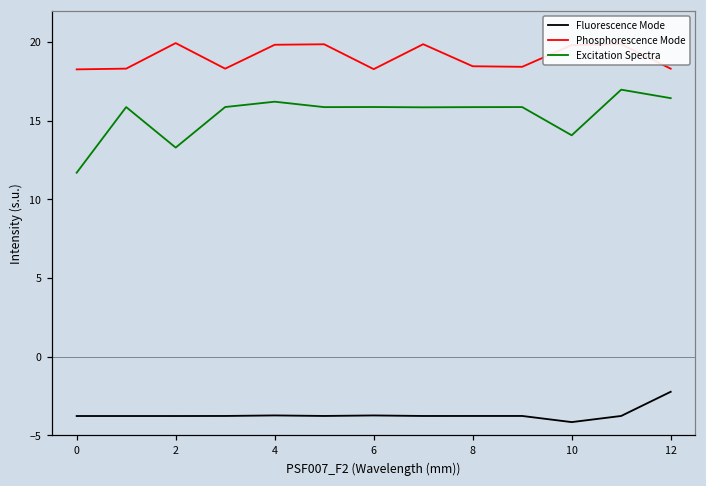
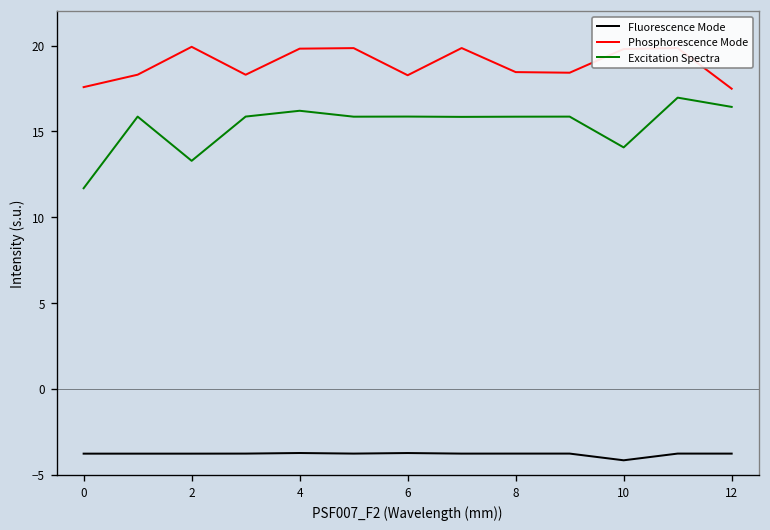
  {
    "Fluorescence Mode": {
      "0": -3.8,
      "2": -3.8,
      "4": -3.7,
      "6": -3.7,
      "8": -3.8,
      "10": -4.2,
-     "12": -2.2
+     "12": -3.8
    },
    "Phosphorescence Mode": {
-     "0": 18.3,
+     "0": 17.6,
      "2": 19.9,
      "4": 19.8,
      "6": 18.3,
      "8": 18.5,
-     "12": 18.3
+     "12": 17.5
    },
    "Excitation Spectra": {
      "0": 11.7,
      "2": 13.3,
      "4": 16.2,
      "6": 15.9,
      "8": 15.9,
      "10": 14.1,
      "12": 16.4
    }
  }
